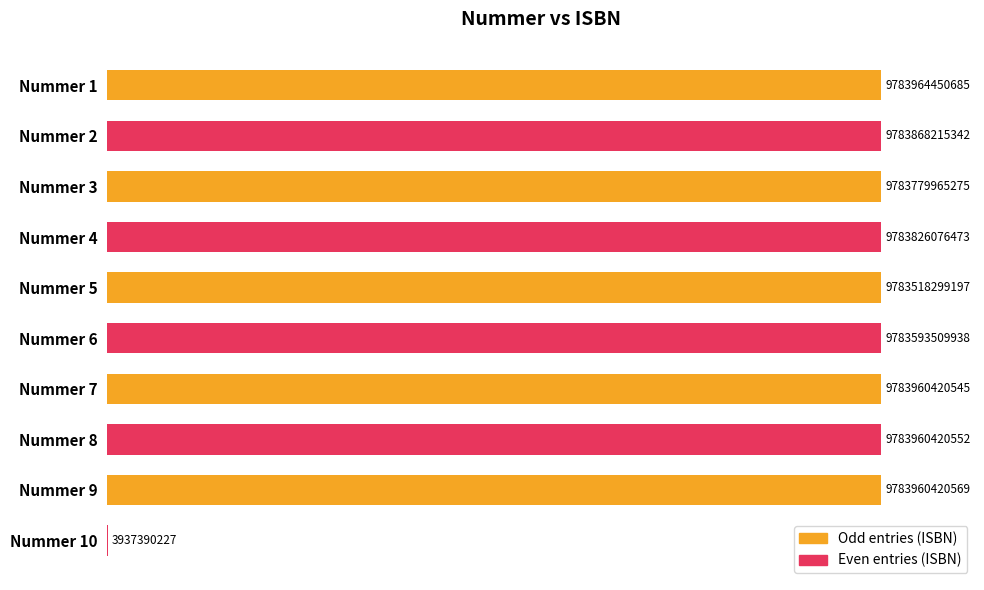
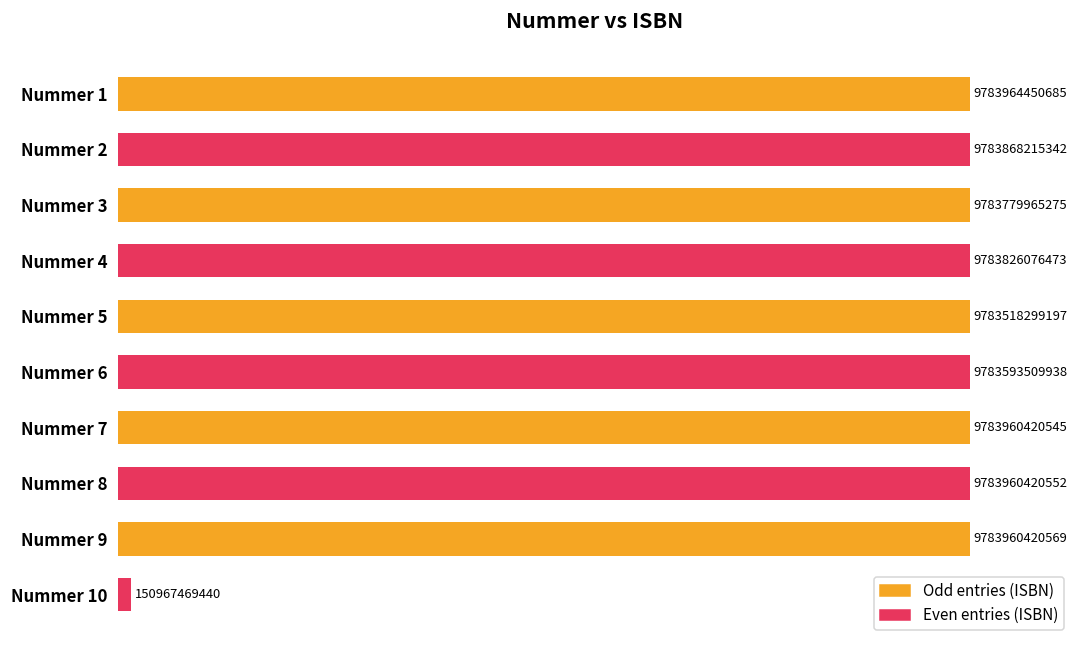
  {
    "Nummer 1": 9783964450685,
    "Nummer 2": 9783868215342,
    "Nummer 3": 9783779965275,
    "Nummer 4": 9783826076473,
    "Nummer 5": 9783518299197,
    "Nummer 6": 9783593509938,
    "Nummer 7": 9783960420545,
    "Nummer 8": 9783960420552,
    "Nummer 9": 9783960420569,
-   "Nummer 10": 3937390227
+   "Nummer 10": 150967469440
  }
